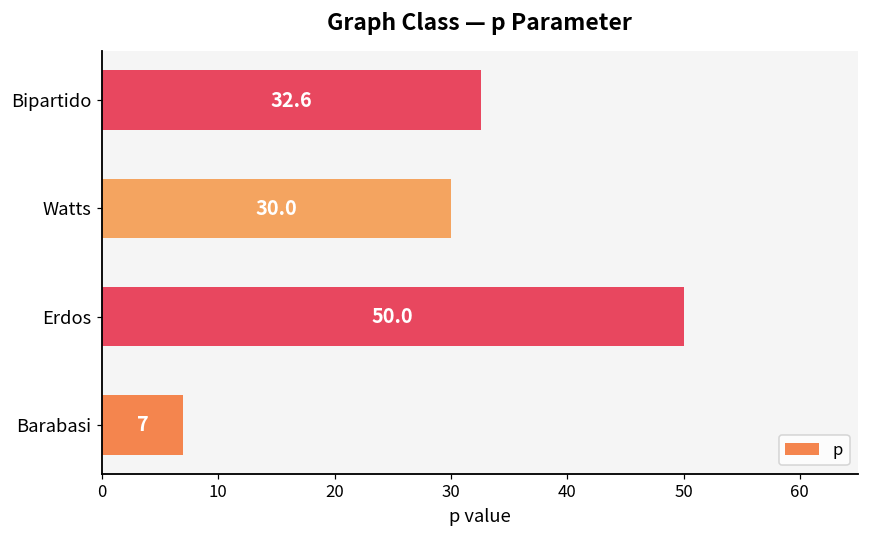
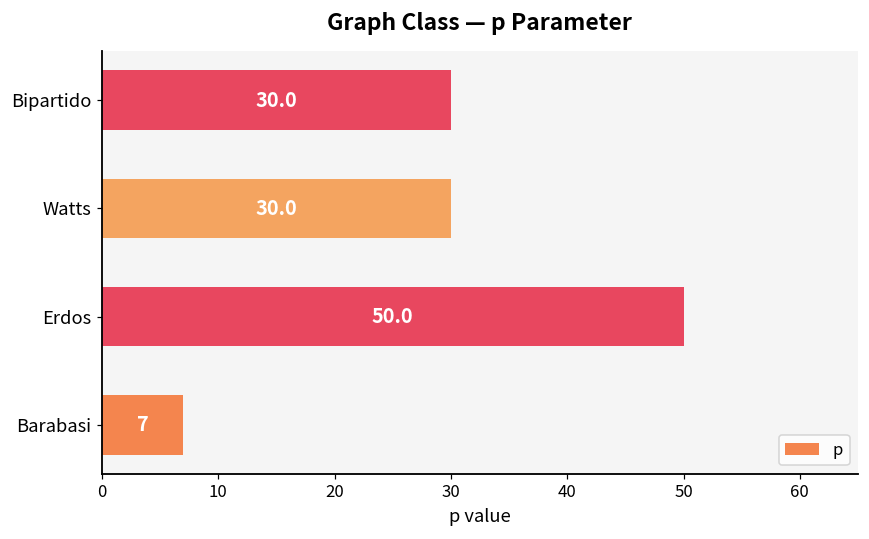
  {
-   "Bipartido": 32.6,
+   "Bipartido": 30.0,
    "Watts": 30.0,
    "Erdos": 50.0,
    "Barabasi": 7
  }
